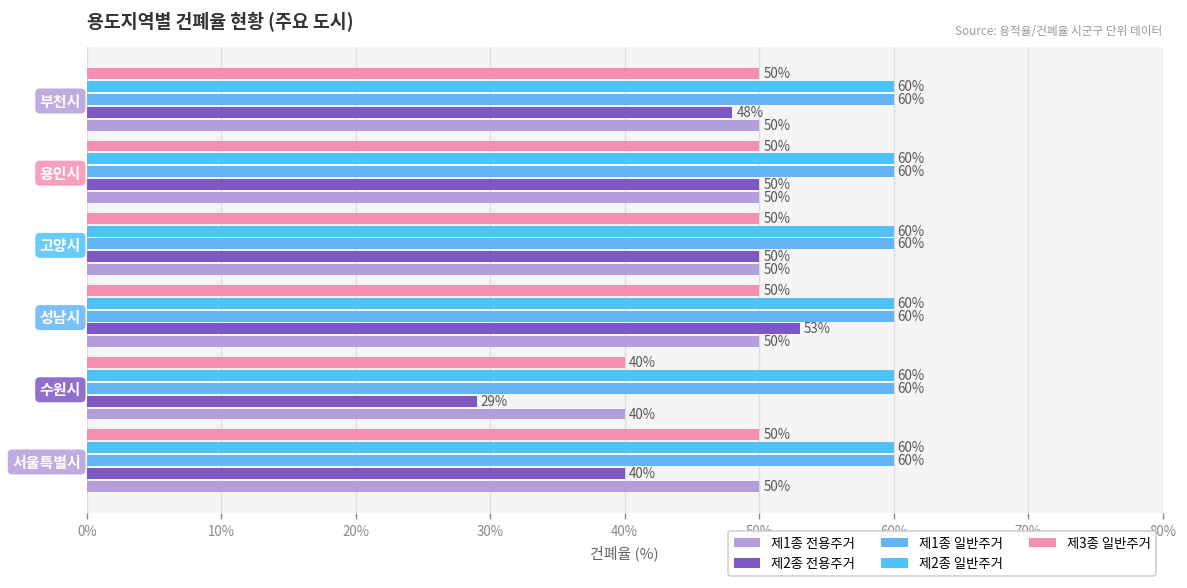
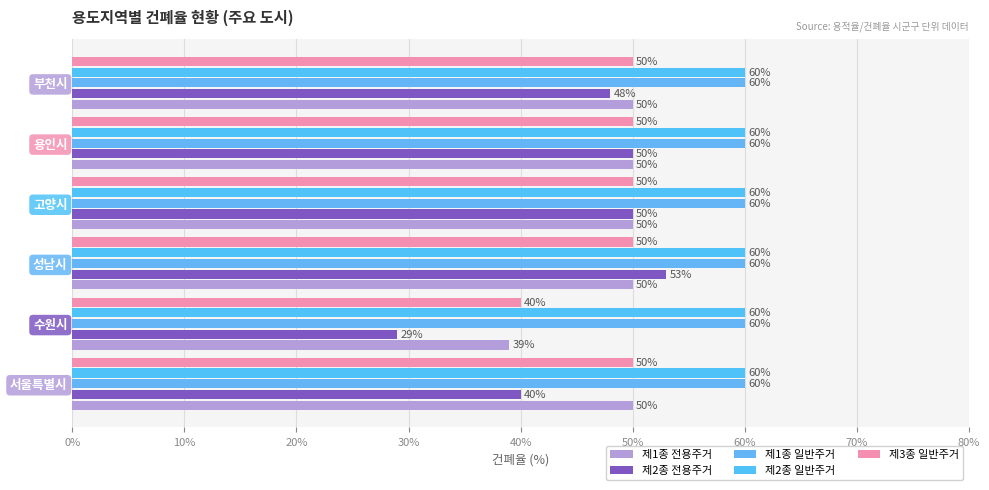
  {
    "제1종 전용주거": {
      "부천시": "50%",
      "용인시": "50%",
      "고양시": "50%",
      "성남시": "50%",
-     "수원시": "40%",
+     "수원시": "39%",
      "서울특별시": "50%"
    },
    "제2종 전용주거": {
      "부천시": "48%",
      "용인시": "50%",
      "고양시": "50%",
      "성남시": "53%",
      "수원시": "29%",
      "서울특별시": "40%"
    },
    "제3종 일반주거": {
      "부천시": "50%",
      "용인시": "50%",
      "고양시": "50%",
      "성남시": "50%",
      "수원시": "40%",
      "서울특별시": "50%"
    }
  }
